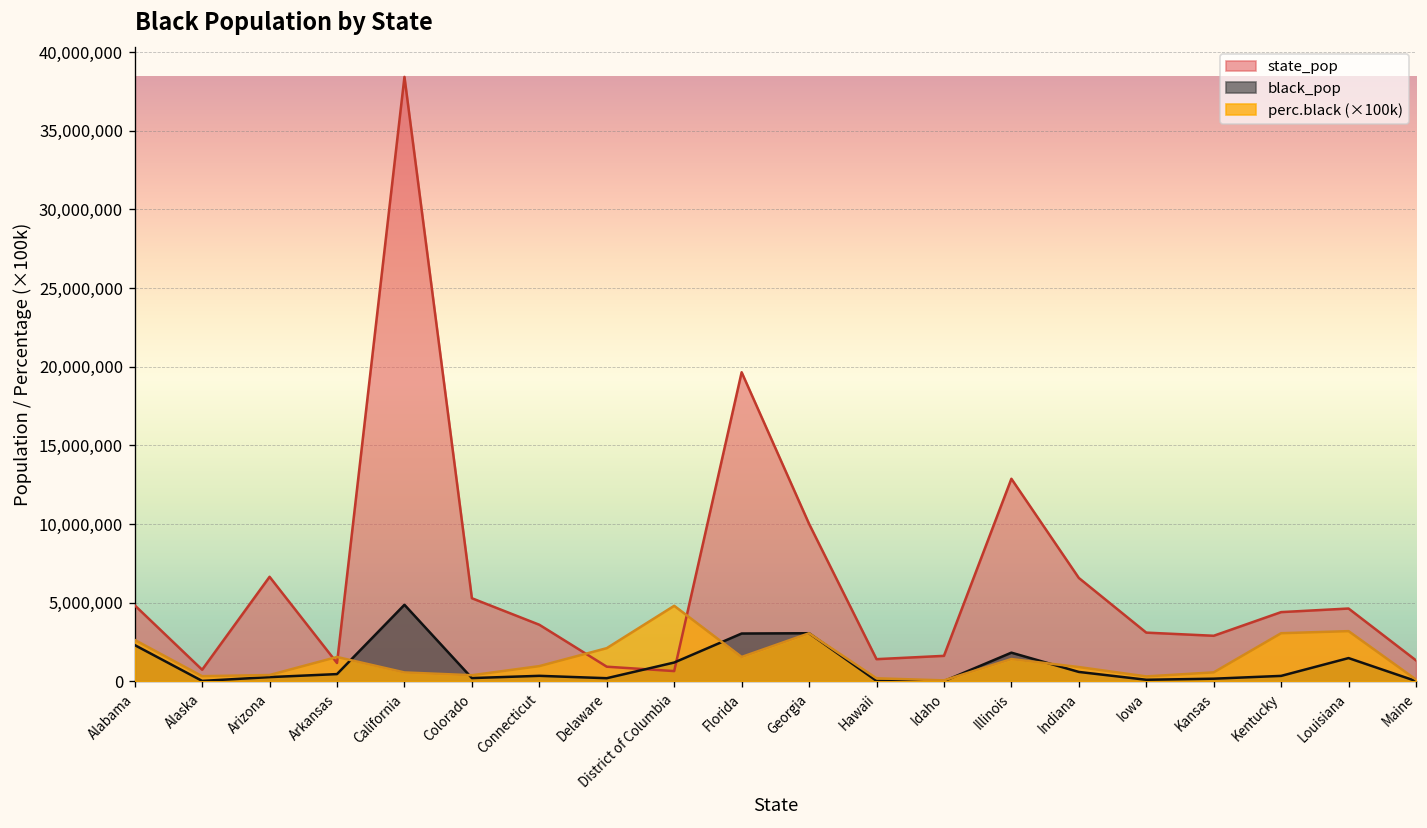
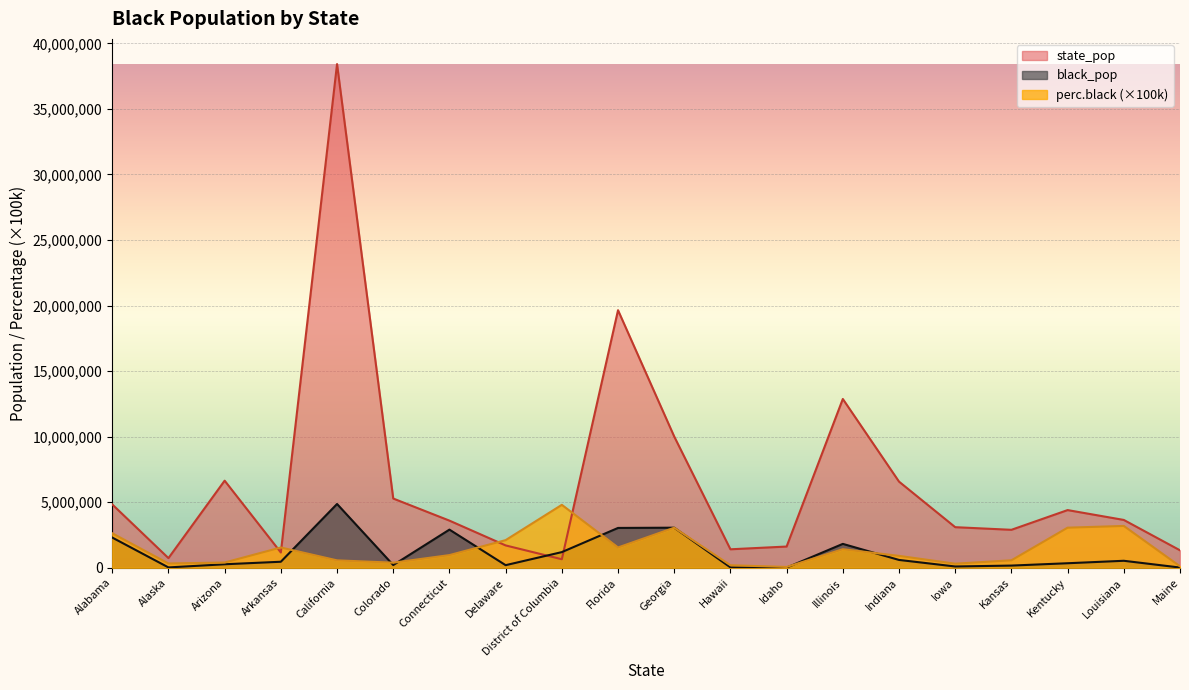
  {
    "state_pop": {
      "Alabama": "4,800,000",
      "Alaska": "700,000",
      "Arizona": "6,600,000",
      "Arkansas": "1,200,000",
      "California": "38,400,000",
      "Colorado": "5,300,000",
      "Connecticut": "3,600,000",
-     "Delaware": "900,000",
+     "Delaware": "1,700,000",
      "District of Columbia": "600,000",
      "Florida": "19,600,000",
      "Georgia": "10,000,000",
      "Hawaii": "1,400,000",
      "Idaho": "1,600,000",
      "Illinois": "12,900,000",
      "Indiana": "6,600,000",
      "Iowa": "3,100,000",
      "Kansas": "2,900,000",
      "Kentucky": "4,400,000",
-     "Louisiana": "4,600,000",
+     "Louisiana": "3,600,000",
      "Maine": "1,300,000"
    },
    "black_pop": {
      "Alabama": "2,300,000",
      "Alaska": "0",
      "Arkansas": "500,000",
      "California": "4,900,000",
-     "Connecticut": "300,000",
+     "Connecticut": "2,900,000",
      "Delaware": "200,000",
      "District of Columbia": "1,200,000",
      "Florida": "3,000,000",
      "Illinois": "1,800,000",
      "Indiana": "600,000",
      "Iowa": "100,000",
      "Kansas": "200,000",
      "Kentucky": "300,000",
-     "Louisiana": "1,500,000"
+     "Louisiana": "500,000"
    },
    "perc.black (×100k)": {
      "Alabama": "2,600,000",
      "Alaska": "300,000",
      "Arkansas": "1,500,000",
      "California": "600,000",
      "Connecticut": "1,000,000",
      "Delaware": "2,100,000",
      "District of Columbia": "4,800,000",
      "Florida": "1,500,000",
      "Illinois": "1,400,000",
      "Indiana": "900,000",
      "Iowa": "300,000",
      "Kansas": "600,000",
      "Kentucky": "3,100,000",
      "Louisiana": "3,200,000"
    }
  }
